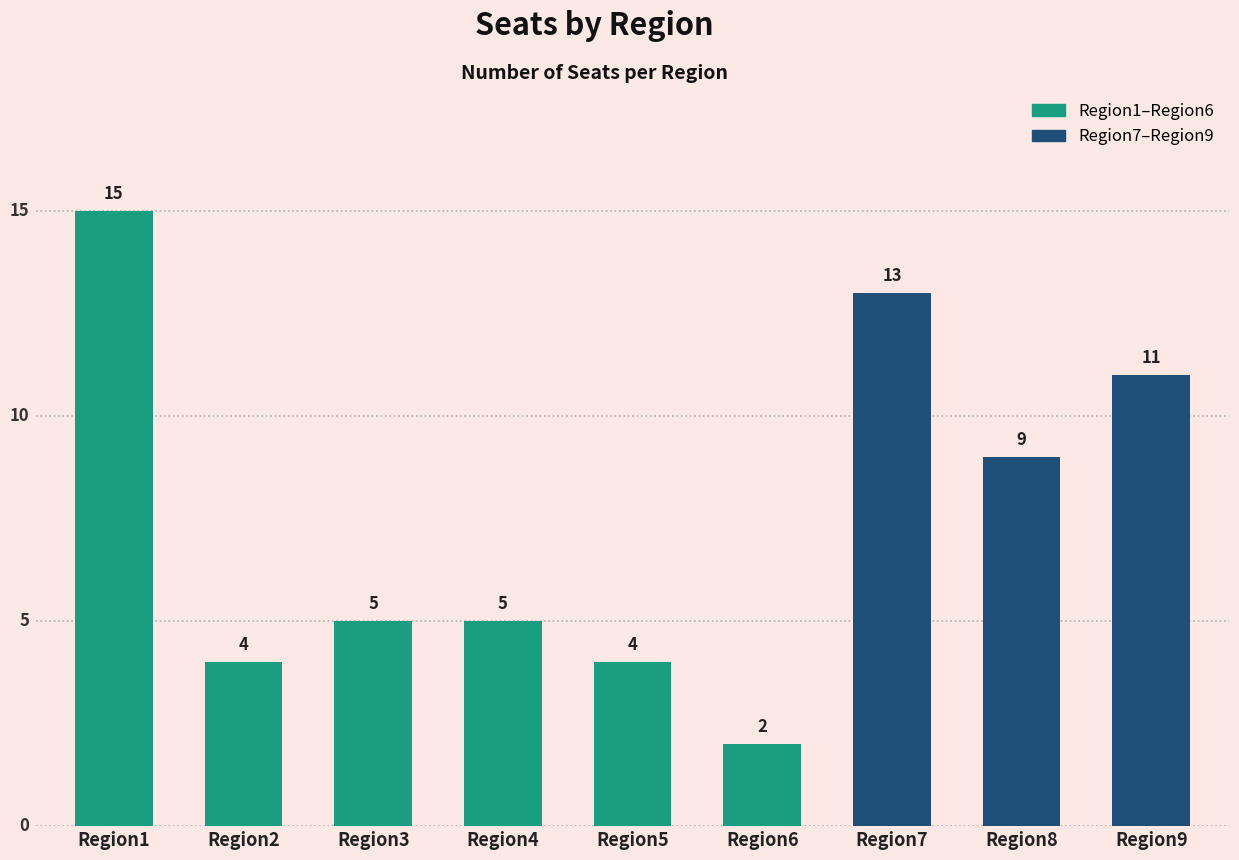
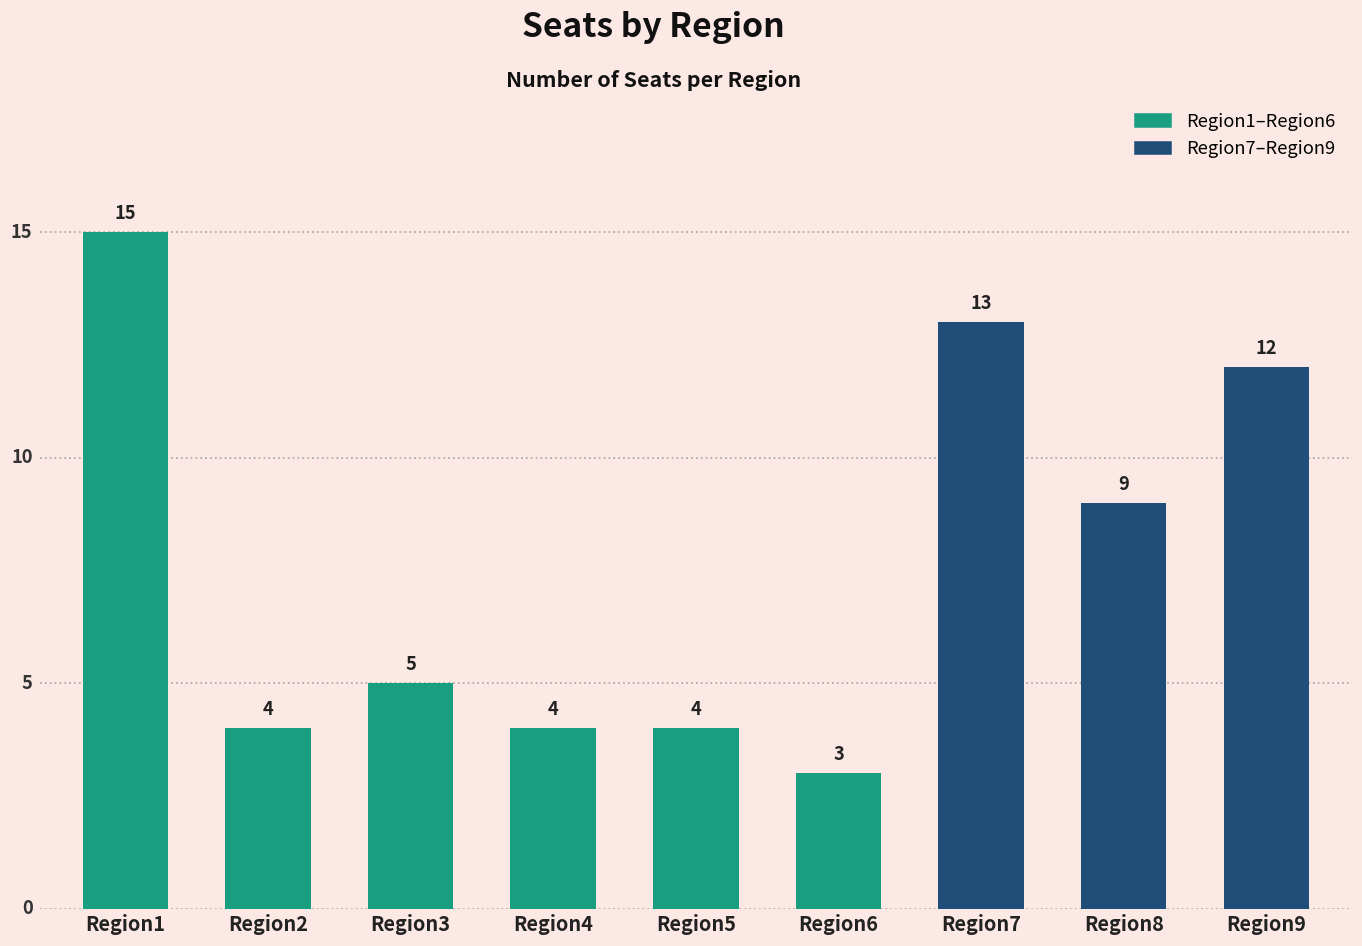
  {
    "Region1": 15,
    "Region2": 4,
    "Region3": 5,
-   "Region4": 5,
+   "Region4": 4,
    "Region5": 4,
-   "Region6": 2,
+   "Region6": 3,
    "Region7": 13,
    "Region8": 9,
-   "Region9": 11
+   "Region9": 12
  }
